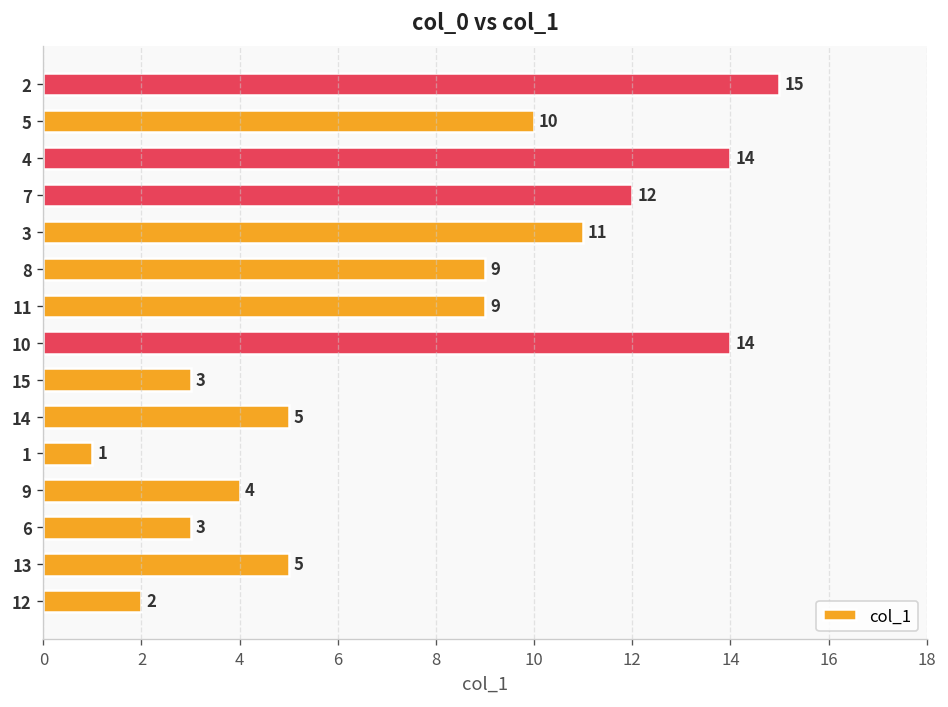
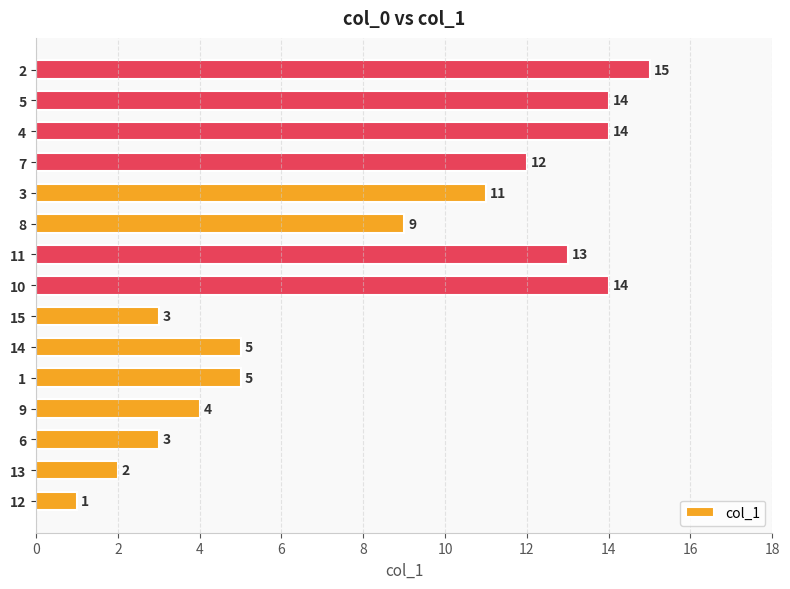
  {
    "2": 15,
-   "5": 10,
+   "5": 14,
    "4": 14,
    "7": 12,
    "3": 11,
    "8": 9,
-   "11": 9,
+   "11": 13,
    "10": 14,
    "15": 3,
    "14": 5,
-   "1": 1,
+   "1": 5,
    "9": 4,
    "6": 3,
-   "13": 5,
-   "12": 2
+   "13": 2,
+   "12": 1
  }
